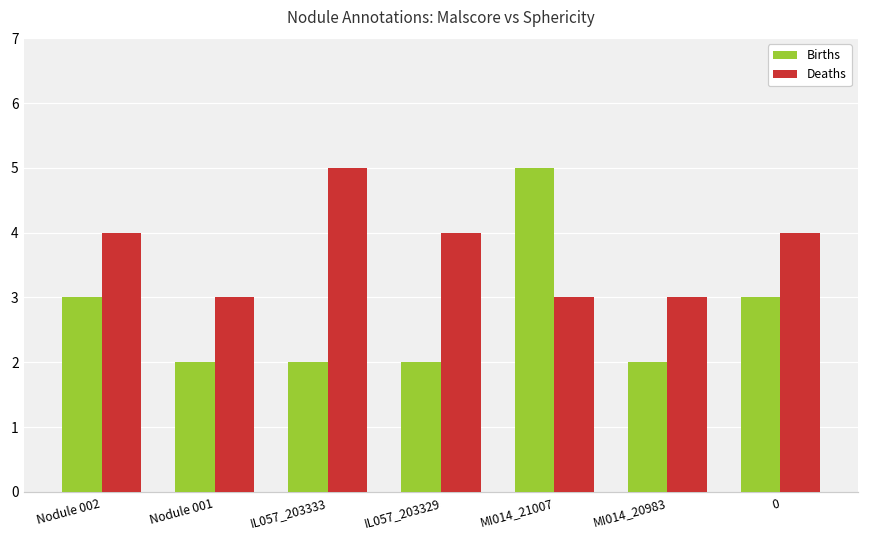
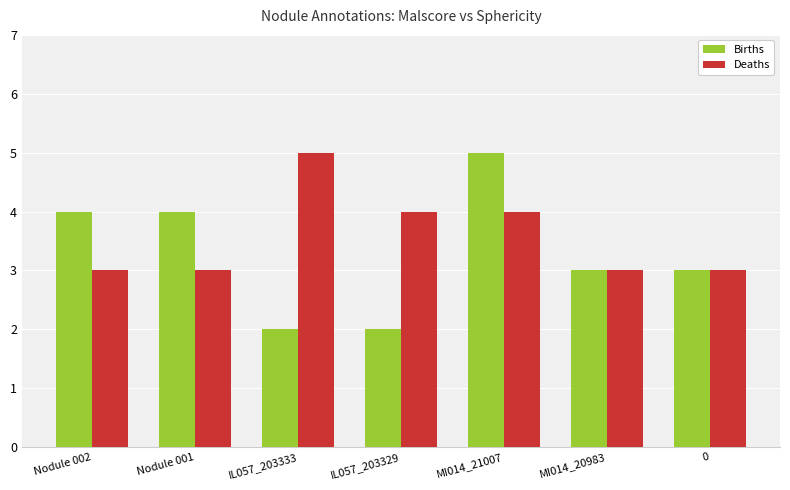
  {
    "Births": {
-     "Nodule 002": 3,
-     "Nodule 001": 2,
+     "Nodule 002": 4,
+     "Nodule 001": 4,
      "IL057_203333": 2,
      "IL057_203329": 2,
      "MI014_21007": 5,
-     "MI014_20983": 2,
+     "MI014_20983": 3,
      "0": 3
    },
    "Deaths": {
-     "Nodule 002": 4,
+     "Nodule 002": 3,
      "Nodule 001": 3,
      "IL057_203333": 5,
      "IL057_203329": 4,
-     "MI014_21007": 3,
+     "MI014_21007": 4,
      "MI014_20983": 3,
-     "0": 4
+     "0": 3
    }
  }
